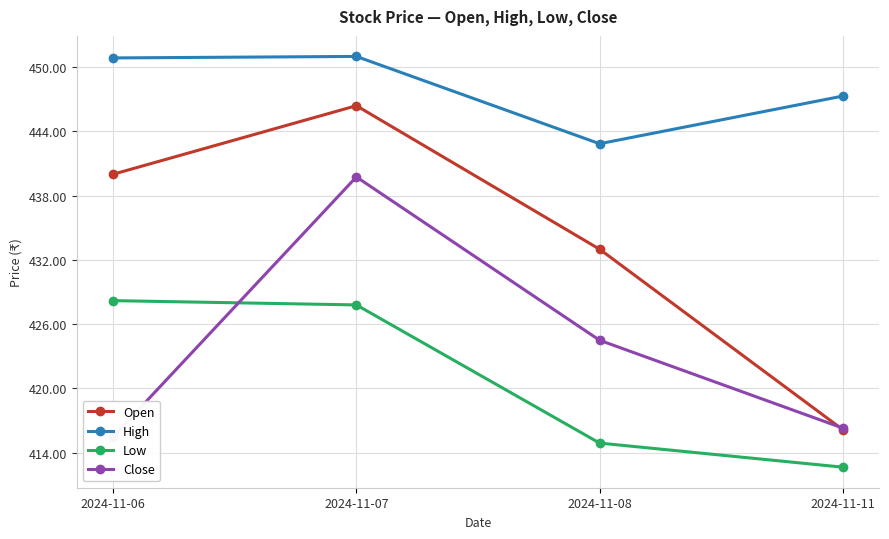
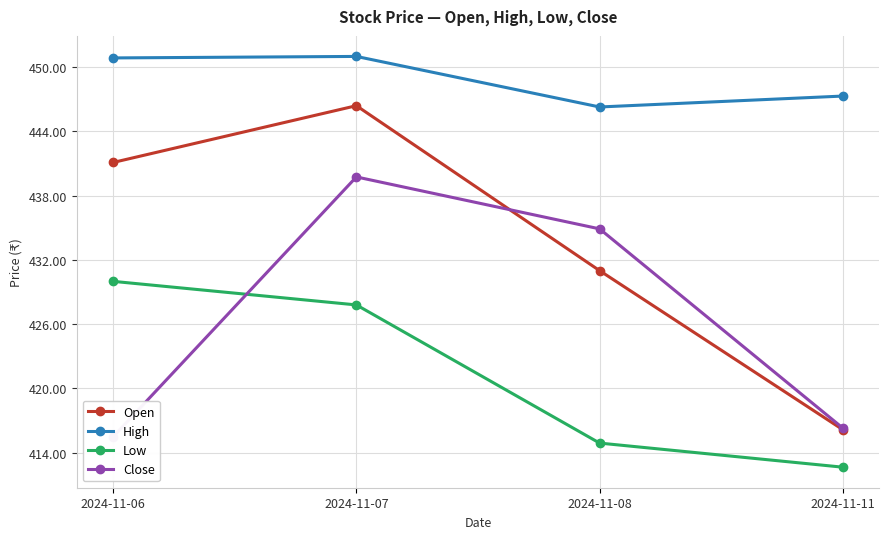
  {
    "Open": {
-     "2024-11-06": 440.0,
+     "2024-11-06": 441.1,
      "2024-11-07": 446.4,
-     "2024-11-08": 433
+     "2024-11-08": 431
    },
    "High": {
      "2024-11-06": 450.9,
      "2024-11-07": 451.0,
-     "2024-11-08": 442.9,
+     "2024-11-08": 446.3,
      "2024-11-11": 447.3
    },
    "Low": {
-     "2024-11-06": 428.2,
+     "2024-11-06": 430.0,
      "2024-11-07": 427.8,
      "2024-11-08": 414.9,
      "2024-11-11": 412.7
    },
    "Close": {
      "2024-11-07": 439.8,
-     "2024-11-08": 424.5
+     "2024-11-08": 434.9
    }
  }
